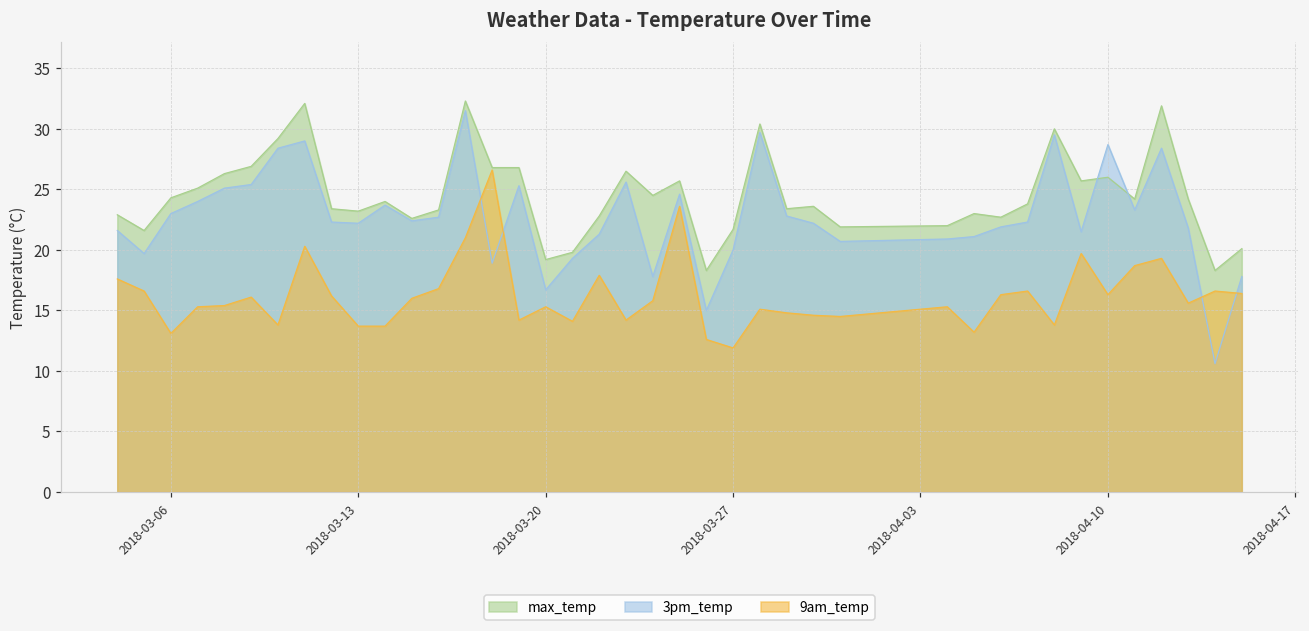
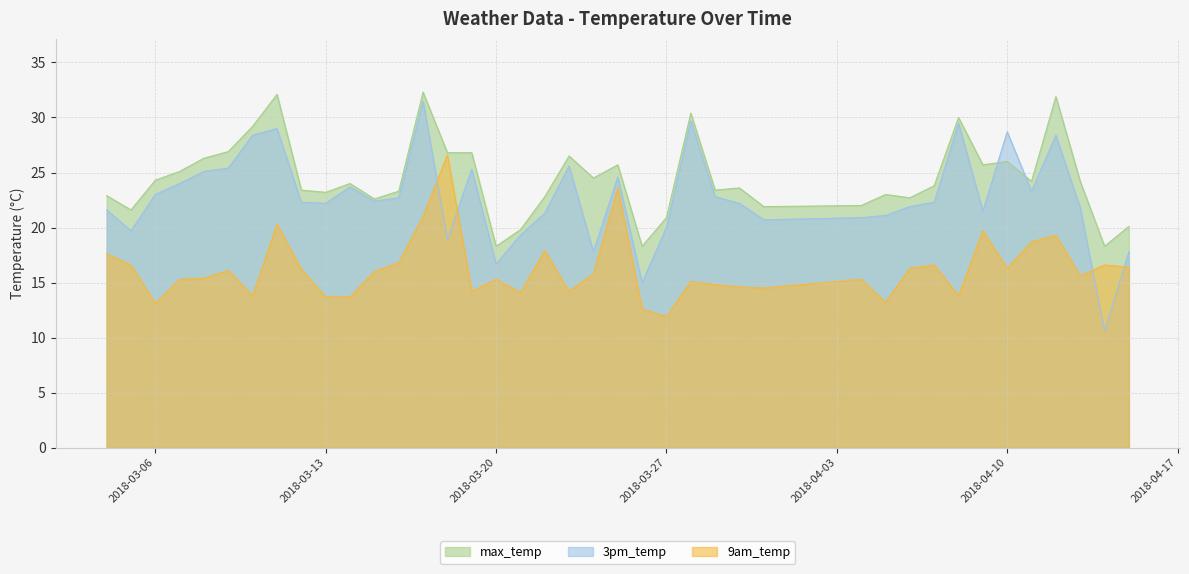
  {
    "max_temp": {
      "2018-03-06": 24.3,
      "2018-03-13": 23.2,
-     "2018-03-20": 19.2,
-     "2018-03-27": 21.7,
+     "2018-03-20": 18.3,
+     "2018-03-27": 20.9,
      "2018-04-10": 26.0
    },
    "3pm_temp": {
      "2018-03-06": 23.0,
      "2018-03-13": 22.2,
      "2018-03-20": 16.7,
      "2018-03-27": 20.0,
      "2018-04-10": 28.7
    },
    "9am_temp": {
      "2018-03-06": 13.1,
      "2018-03-13": 13.7,
      "2018-03-20": 15.3,
      "2018-03-27": 11.9,
      "2018-04-10": 16.3
    }
  }
